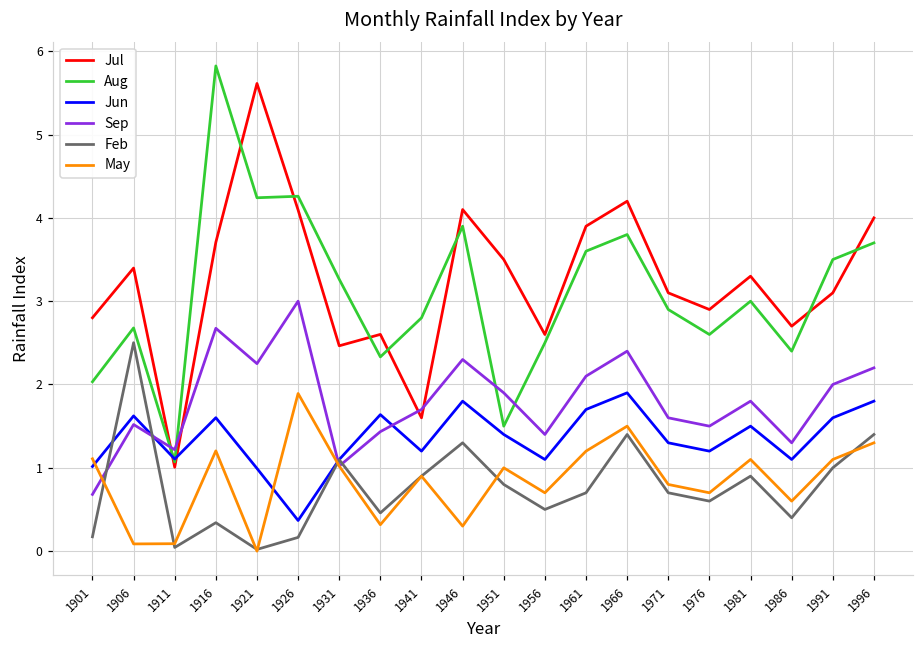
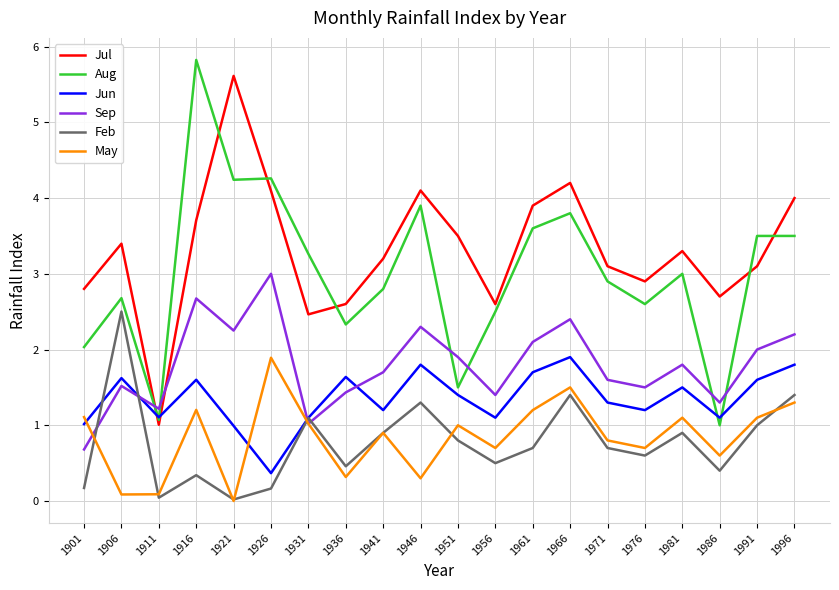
  {
    "Jul": {
      "1901": 2.8,
      "1906": 3.4,
      "1911": 1.0,
      "1916": 3.7,
      "1921": 5.6,
      "1926": 4.1,
      "1931": 2.5,
      "1936": 2.6,
-     "1941": 1.6,
+     "1941": 3.2,
      "1946": 4.1,
      "1951": 3.5,
      "1956": 2.6,
      "1961": 3.9,
      "1966": 4.2,
      "1971": 3.1,
      "1976": 2.9,
      "1981": 3.3,
      "1986": 2.7,
      "1991": 3.1,
      "1996": 4.0
    },
    "Aug": {
      "1901": 2.0,
      "1906": 2.7,
      "1911": 1.1,
      "1916": 5.8,
      "1921": 4.2,
      "1926": 4.3,
      "1931": 3.3,
      "1936": 2.3,
      "1941": 2.8,
      "1946": 3.9,
      "1951": 1.5,
      "1956": 2.5,
      "1961": 3.6,
      "1966": 3.8,
      "1971": 2.9,
      "1976": 2.6,
      "1981": 3.0,
-     "1986": 2.4,
+     "1986": 1.0,
      "1991": 3.5,
-     "1996": 3.7
+     "1996": 3.5
    },
    "Jun": {
      "1901": 1.0,
      "1906": 1.6,
      "1911": 1.1,
      "1916": 1.6,
      "1921": 1.0,
      "1926": 0.4,
      "1936": 1.6,
      "1941": 1.2,
      "1946": 1.8,
      "1951": 1.4,
      "1956": 1.1,
      "1961": 1.7,
      "1966": 1.9,
      "1971": 1.3,
      "1976": 1.2,
      "1981": 1.5,
      "1986": 1.1,
      "1991": 1.6,
      "1996": 1.8
    },
    "Sep": {
      "1901": 0.7,
      "1906": 1.5,
      "1911": 1.2,
      "1916": 2.7,
      "1921": 2.3,
      "1926": 3.0,
      "1936": 1.4,
      "1941": 1.7,
      "1946": 2.3,
      "1951": 1.9,
      "1956": 1.4,
      "1961": 2.1,
      "1966": 2.4,
      "1971": 1.6,
      "1976": 1.5,
      "1981": 1.8,
      "1986": 1.3,
      "1991": 2.0,
      "1996": 2.2
    },
    "Feb": {
      "1901": 0.2,
      "1906": 2.5,
      "1911": 0.0,
      "1916": 0.3,
      "1926": 0.2,
      "1936": 0.5,
      "1946": 1.3,
      "1951": 0.8,
      "1956": 0.5,
      "1961": 0.7,
      "1966": 1.4,
      "1971": 0.7,
      "1976": 0.6,
      "1981": 0.9,
      "1986": 0.4,
      "1991": 1.0,
      "1996": 1.4
    },
    "May": {
      "1901": 1.1,
      "1906": 0.1,
      "1911": 0.1,
      "1916": 1.2,
      "1926": 1.9,
      "1936": 0.3,
      "1946": 0.3,
      "1951": 1.0,
      "1956": 0.7,
      "1961": 1.2,
      "1966": 1.5,
      "1971": 0.8,
      "1976": 0.7,
      "1981": 1.1,
      "1986": 0.6,
      "1991": 1.1,
      "1996": 1.3
    }
  }
